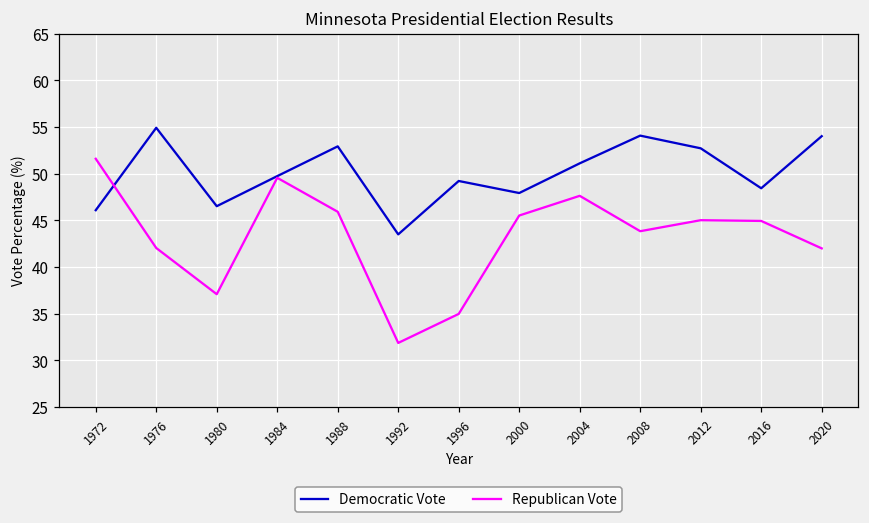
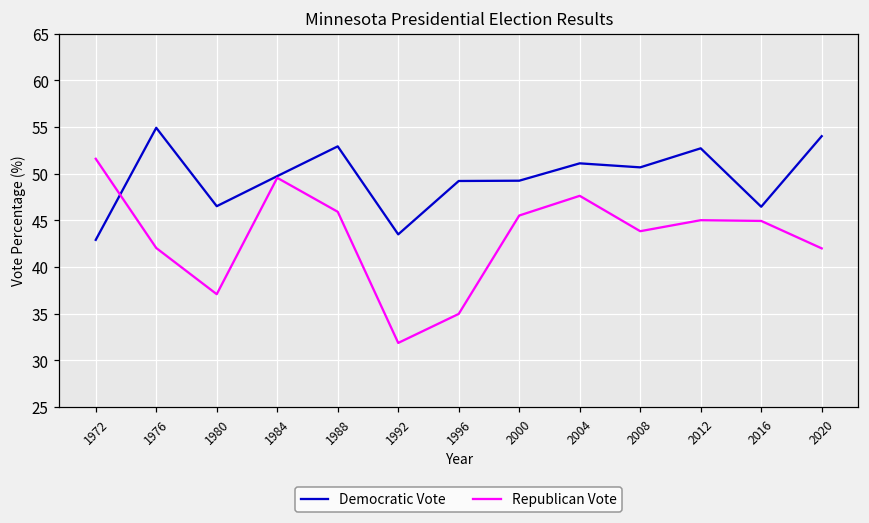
  {
    "Democratic Vote": {
-     "1972": 46,
+     "1972": 43,
      "1976": 55,
      "1980": 47,
      "1988": 53,
      "1992": 43,
      "1996": 49,
-     "2000": 48,
+     "2000": 49,
      "2004": 51,
-     "2008": 54,
+     "2008": 51,
      "2012": 53,
-     "2016": 48,
+     "2016": 46,
      "2020": 54
    },
    "Republican Vote": {
      "1972": 52,
      "1976": 42,
      "1980": 37,
      "1988": 46,
      "1992": 32,
      "1996": 35,
      "2000": 46,
      "2004": 48,
      "2008": 44,
      "2012": 45,
      "2016": 45,
      "2020": 42
    }
  }
